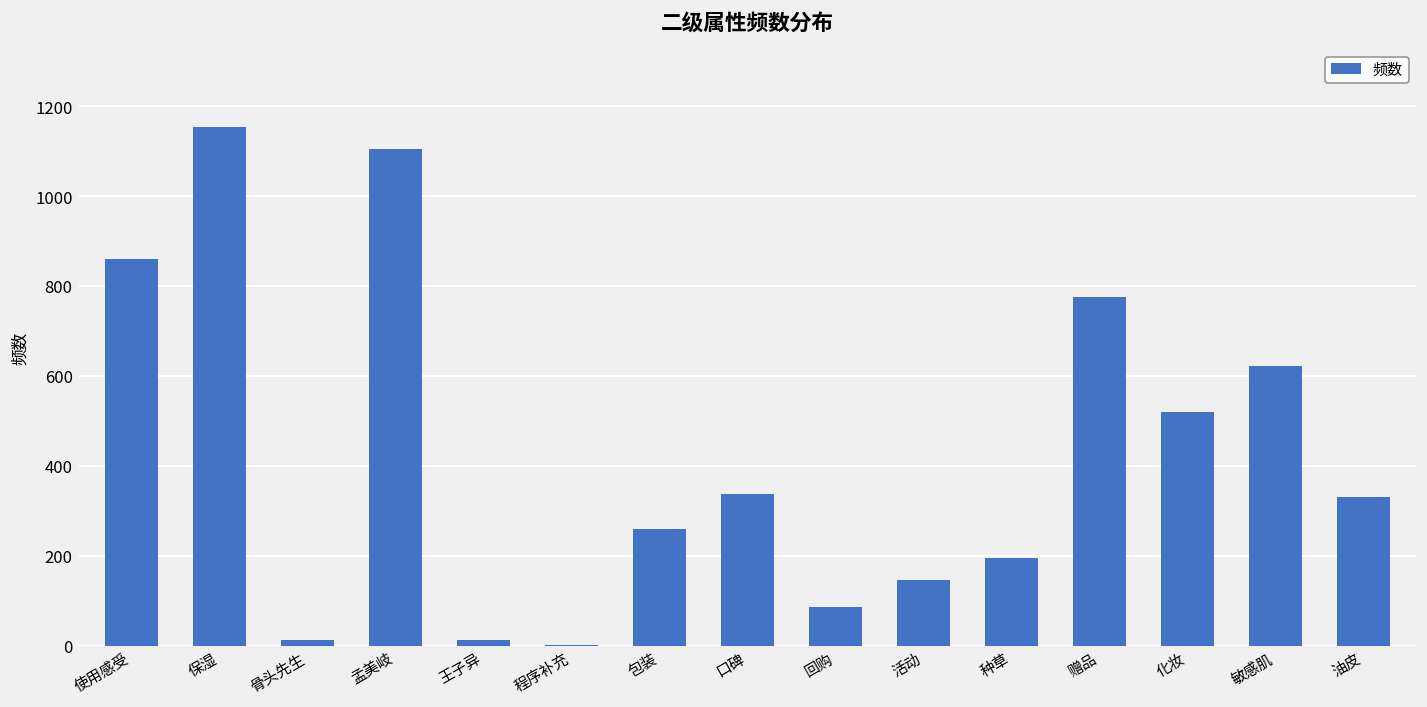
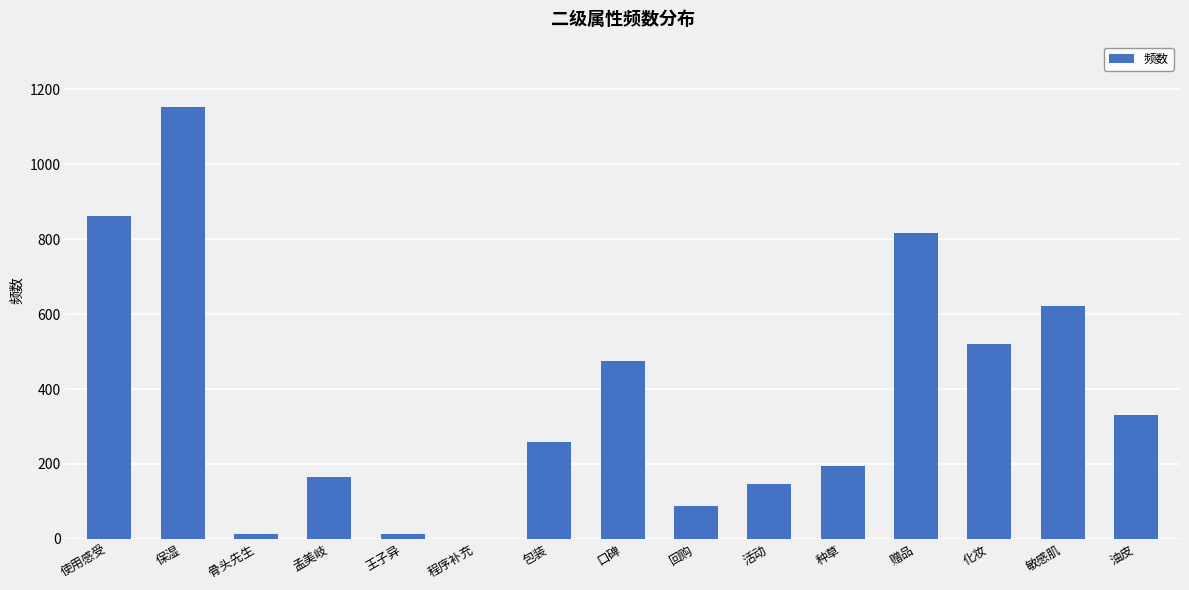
  {
    "使用感受": 860,
    "保湿": 1150,
    "骨头先生": 10,
-   "孟美岐": 1110,
+   "孟美岐": 170,
    "王子异": 10,
    "包装": 260,
-   "口碑": 340,
+   "口碑": 480,
    "回购": 90,
    "活动": 150,
    "种草": 190,
-   "赠品": 780,
+   "赠品": 820,
    "化妆": 520,
    "敏感肌": 620,
    "油皮": 330
  }
